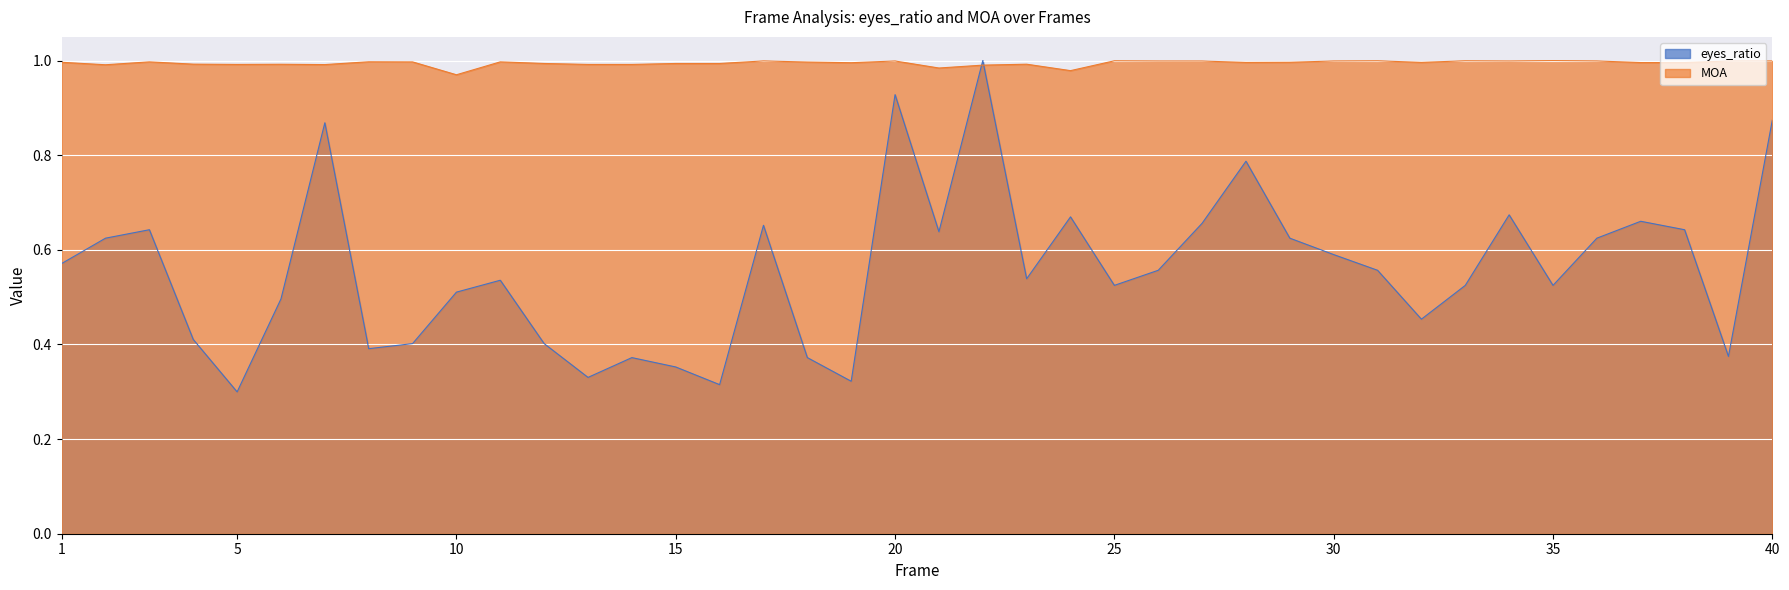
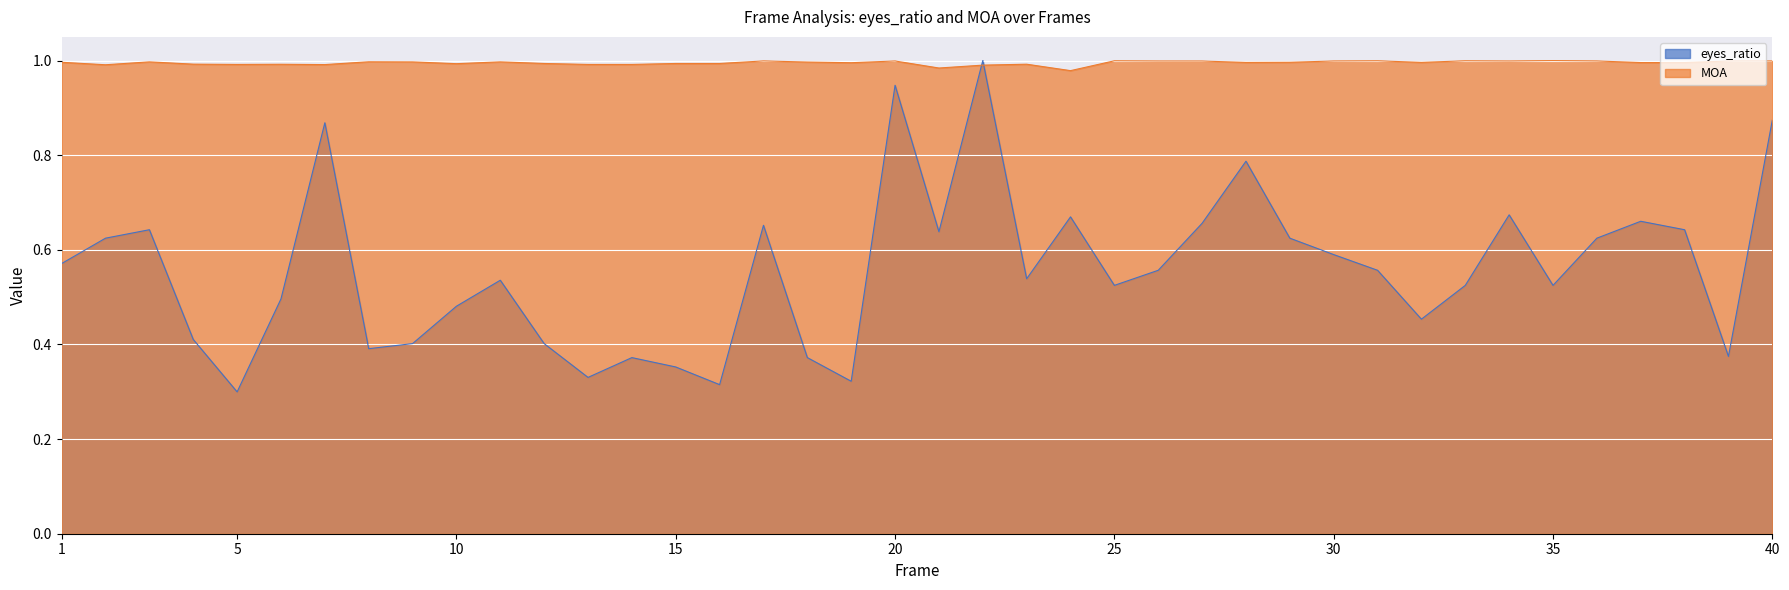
  {
    "eyes_ratio": {
      "1": 0.57,
      "5": 0.30,
-     "10": 0.51,
+     "10": 0.48,
      "15": 0.35,
-     "20": 0.93,
+     "20": 0.95,
      "25": 0.52,
      "30": 0.59,
      "35": 0.52,
      "40": 0.87
    },
    "MOA": {
      "1": 1.00,
      "5": 0.99,
-     "10": 0.97,
+     "10": 0.99,
      "15": 0.99,
      "20": 1.00,
      "25": 1.00,
      "30": 1.00,
      "35": 1.00,
      "40": 1.00
    }
  }
